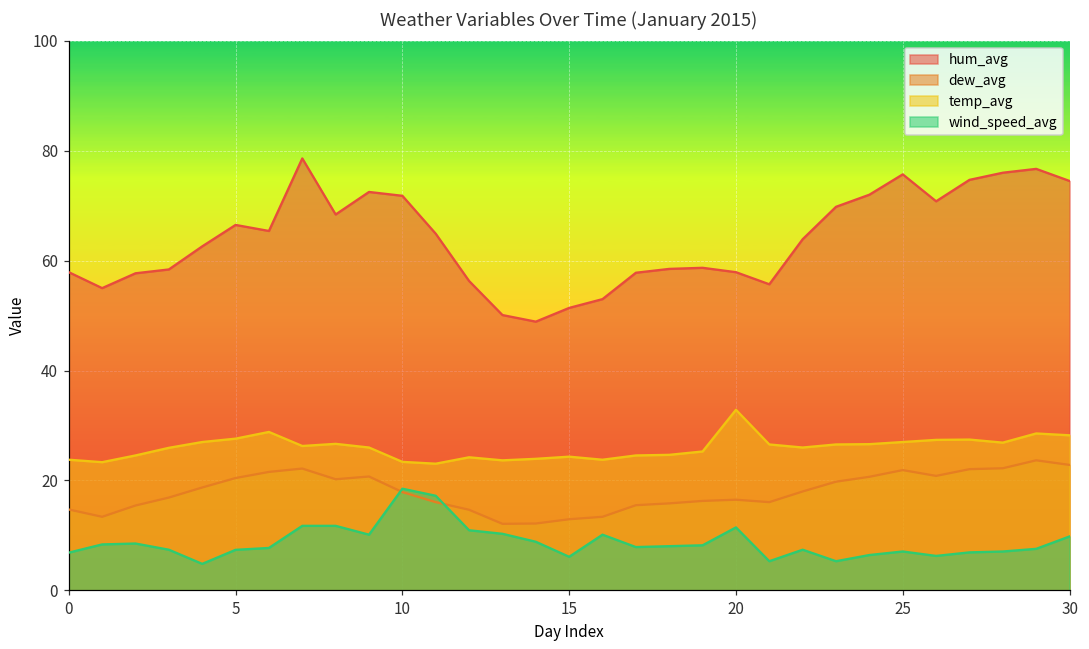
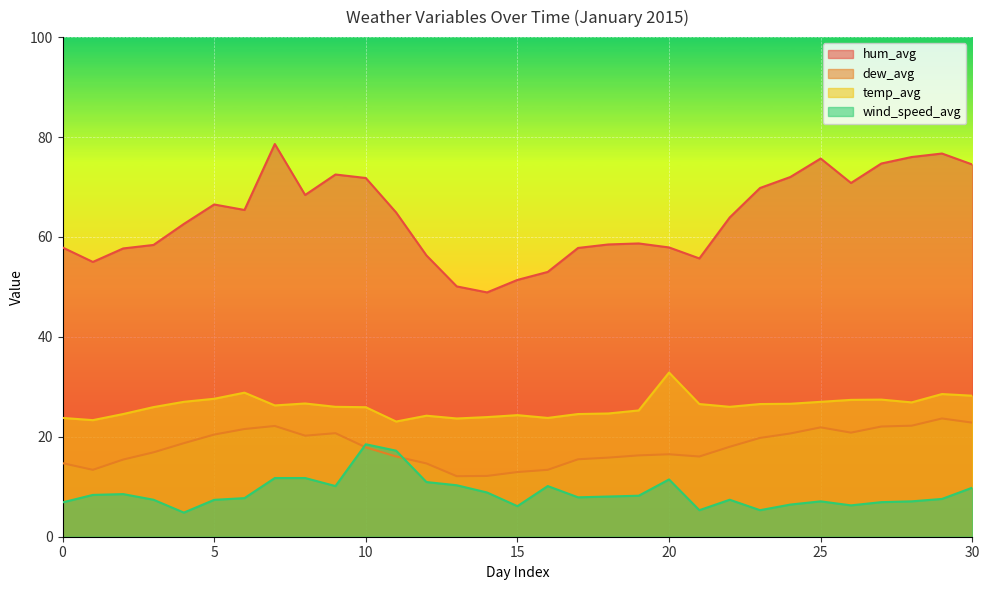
  {
    "temp_avg": {
      "0": 24,
      "5": 28,
-     "10": 23,
+     "10": 26,
      "15": 24,
      "20": 33,
      "25": 27,
      "30": 28
    },
    "wind_speed_avg": {
      "0": 7,
      "5": 7,
      "10": 19,
      "15": 6,
      "20": 11,
      "25": 7,
      "30": 10
    }
  }
